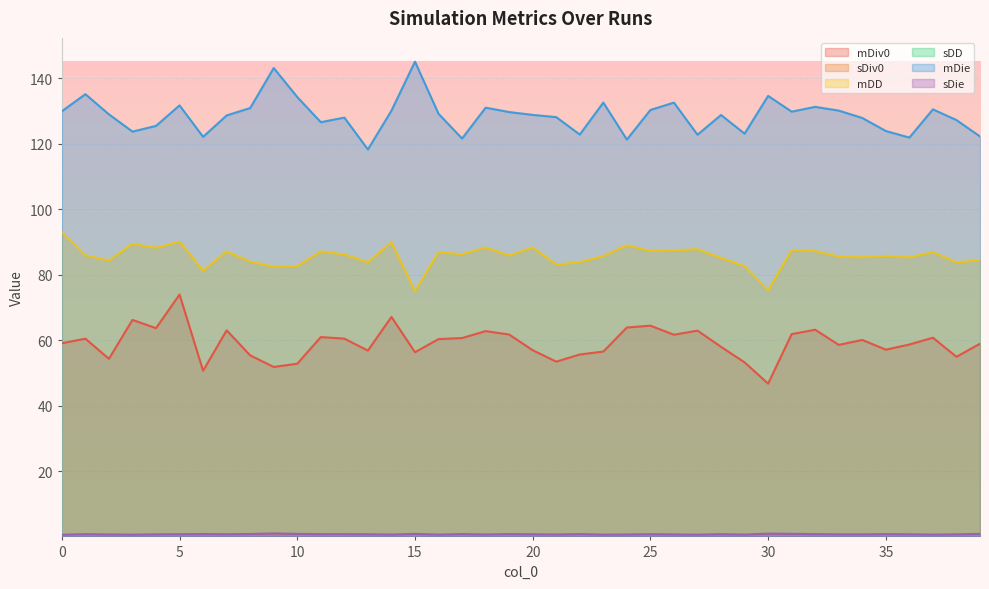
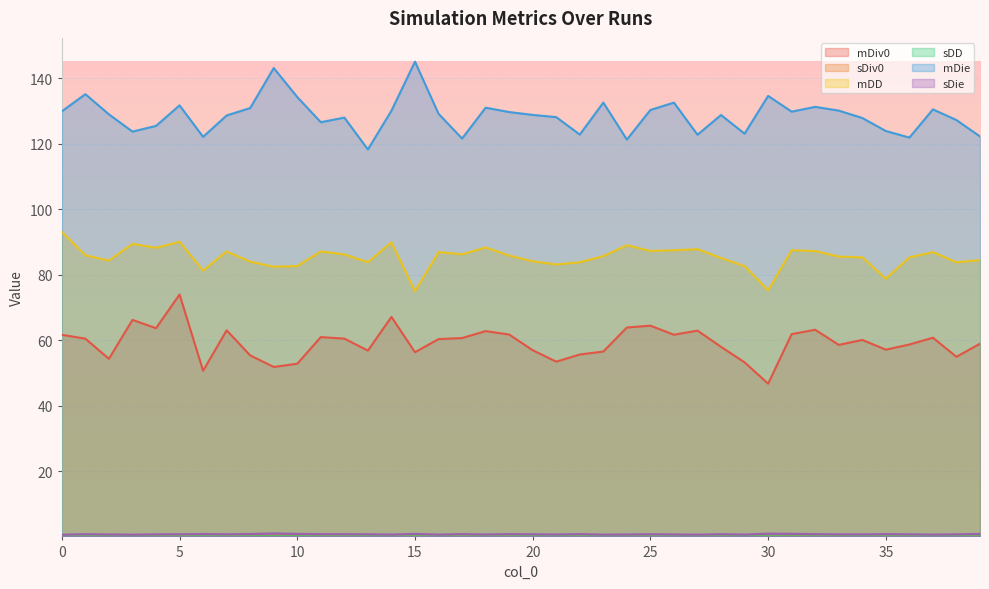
  {
    "mDiv0": {
-     "0": 59,
+     "0": 62,
      "5": 74,
      "10": 53,
      "15": 56,
      "20": 57,
      "25": 64,
      "30": 47,
      "35": 57
    },
    "mDD": {
      "0": 93,
      "5": 90,
      "10": 83,
      "15": 75,
-     "20": 88,
+     "20": 84,
      "25": 87,
      "30": 75,
-     "35": 86
+     "35": 79
    }
  }
